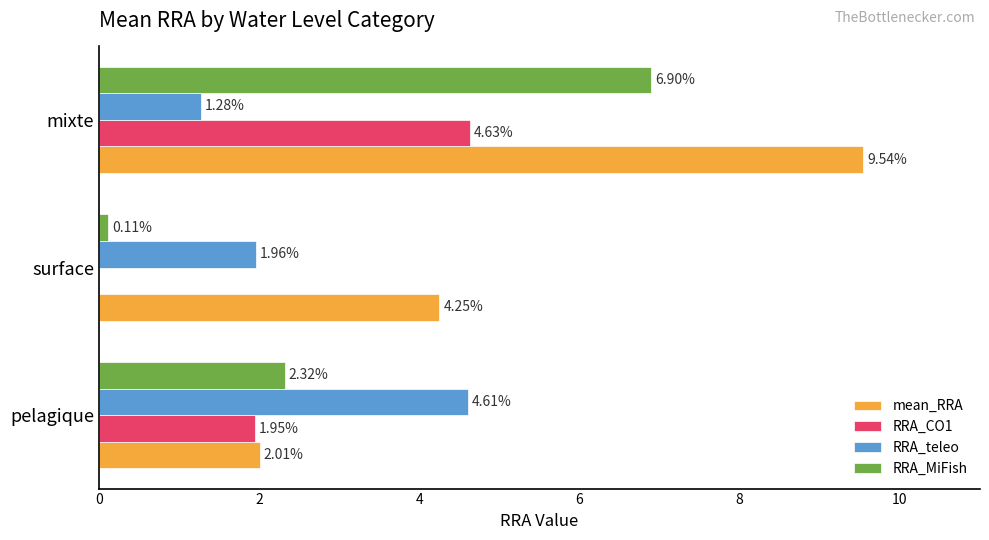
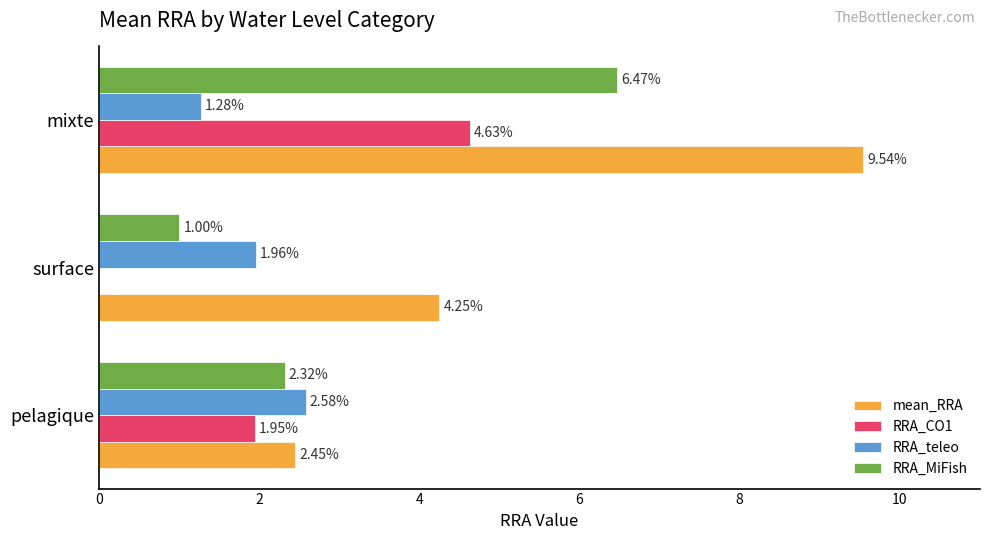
  {
    "mean_RRA": {
      "mixte": "9.54%",
      "surface": "4.25%",
-     "pelagique": "2.01%"
+     "pelagique": "2.45%"
    },
    "RRA_CO1": {
      "mixte": "4.63%",
      "pelagique": "1.95%"
    },
    "RRA_teleo": {
      "mixte": "1.28%",
      "surface": "1.96%",
-     "pelagique": "4.61%"
+     "pelagique": "2.58%"
    },
    "RRA_MiFish": {
-     "mixte": "6.90%",
-     "surface": "0.11%",
+     "mixte": "6.47%",
+     "surface": "1.00%",
      "pelagique": "2.32%"
    }
  }
